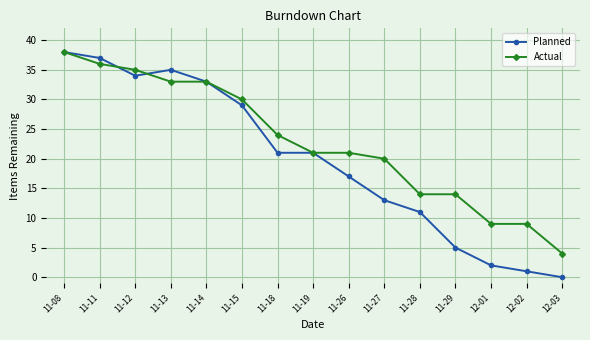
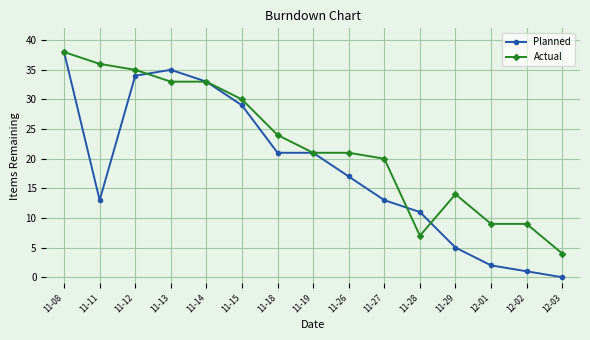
  {
    "Planned": {
-     "11-11": 37,
+     "11-11": 13,
      "11-12": 34,
      "11-13": 35,
      "11-15": 29,
      "11-18": 21,
      "11-26": 17,
      "11-27": 13,
      "11-28": 11,
      "11-29": 5,
      "12-01": 2,
      "12-02": 1,
      "12-03": 0
    },
    "Actual": {
      "11-11": 36,
      "11-12": 35,
      "11-13": 33,
      "11-15": 30,
      "11-18": 24,
      "11-26": 21,
      "11-27": 20,
-     "11-28": 14,
+     "11-28": 7,
      "11-29": 14,
      "12-01": 9,
      "12-02": 9,
      "12-03": 4
    }
  }
